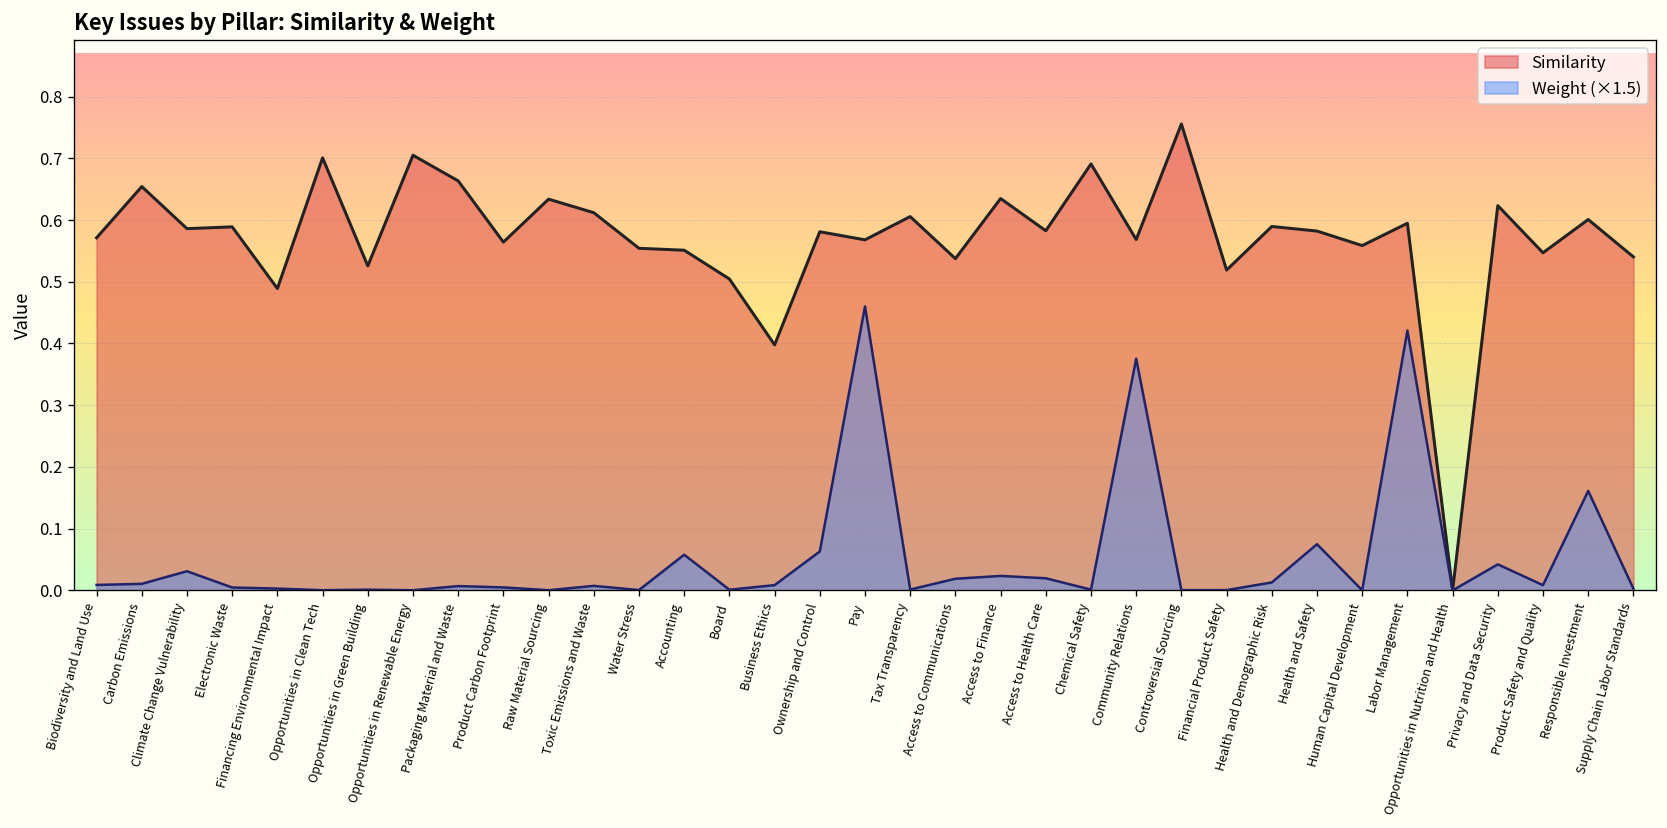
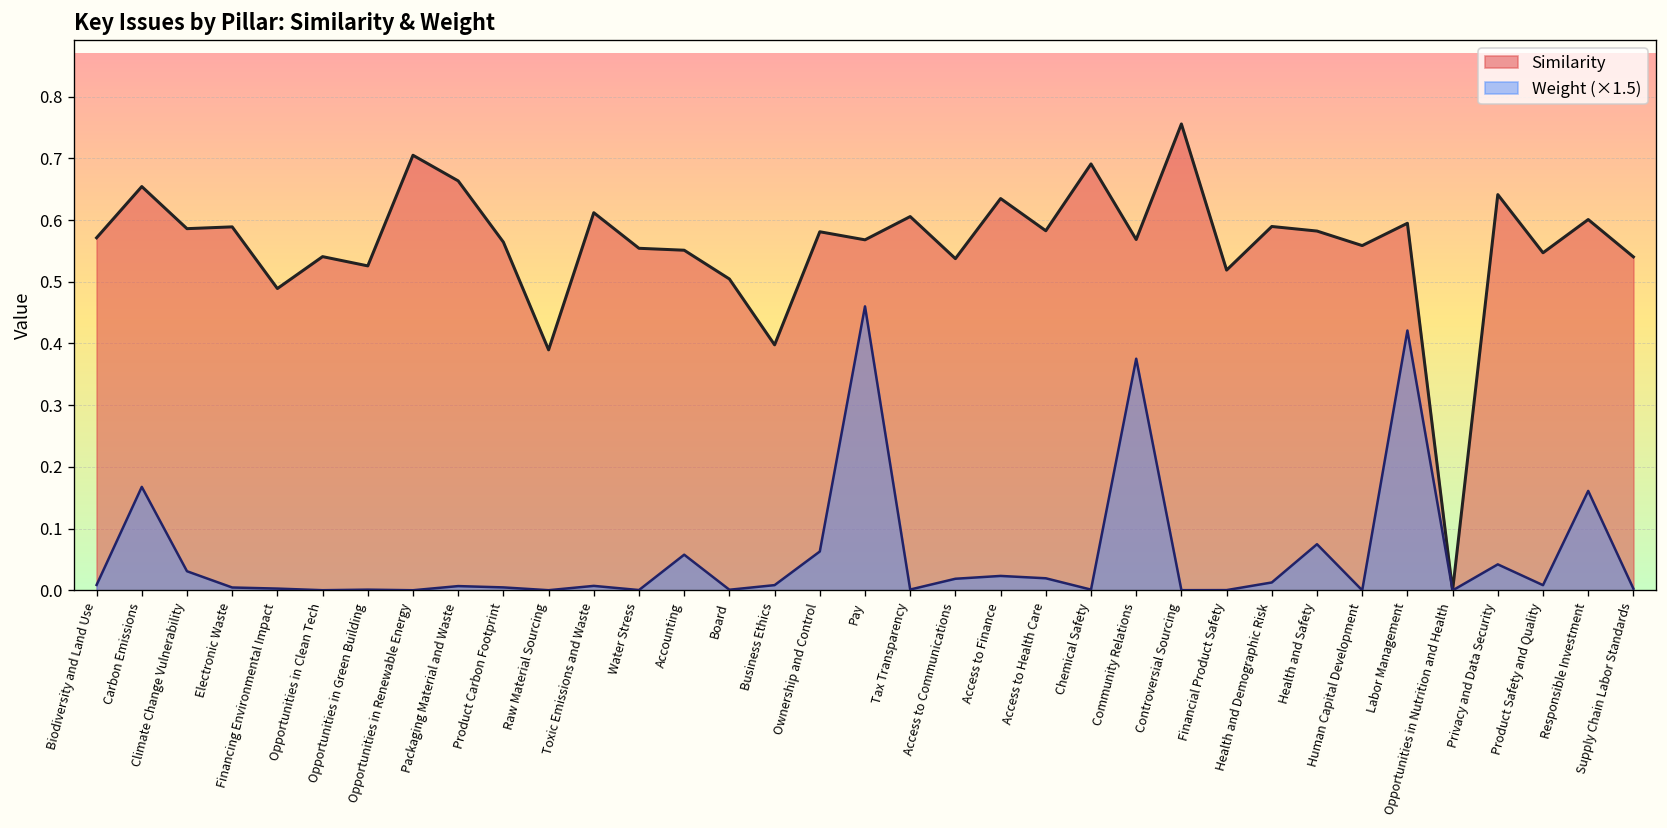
  {
    "Similarity": {
      "Biodiversity and Land Use": 0.57,
      "Carbon Emissions": 0.65,
      "Climate Change Vulnerability": 0.59,
      "Electronic Waste": 0.59,
      "Financing Environmental Impact": 0.49,
-     "Opportunities in Clean Tech": 0.70,
+     "Opportunities in Clean Tech": 0.54,
      "Opportunities in Green Building": 0.53,
      "Opportunities in Renewable Energy": 0.70,
      "Packaging Material and Waste": 0.66,
      "Product Carbon Footprint": 0.56,
-     "Raw Material Sourcing": 0.63,
+     "Raw Material Sourcing": 0.39,
      "Toxic Emissions and Waste": 0.61,
      "Water Stress": 0.55,
      "Accounting": 0.55,
      "Board": 0.50,
      "Business Ethics": 0.40,
      "Ownership and Control": 0.58,
      "Pay": 0.57,
      "Tax Transparency": 0.61,
      "Access to Communications": 0.54,
      "Access to Finance": 0.63,
      "Access to Health Care": 0.58,
      "Chemical Safety": 0.69,
      "Community Relations": 0.57,
      "Controversial Sourcing": 0.76,
      "Financial Product Safety": 0.52,
      "Health and Demographic Risk": 0.59,
      "Health and Safety": 0.58,
      "Human Capital Development": 0.56,
      "Labor Management": 0.59,
-     "Privacy and Data Security": 0.62,
+     "Privacy and Data Security": 0.64,
      "Product Safety and Quality": 0.55,
      "Responsible Investment": 0.60,
      "Supply Chain Labor Standards": 0.54
    },
    "Weight (×1.5)": {
      "Biodiversity and Land Use": 0.01,
-     "Carbon Emissions": 0.01,
+     "Carbon Emissions": 0.17,
      "Climate Change Vulnerability": 0.03,
      "Electronic Waste": 0.00,
      "Financing Environmental Impact": 0.00,
      "Opportunities in Clean Tech": 0.00,
      "Opportunities in Green Building": 0.00,
      "Opportunities in Renewable Energy": 0.00,
      "Packaging Material and Waste": 0.01,
      "Product Carbon Footprint": 0.00,
      "Raw Material Sourcing": 0.00,
      "Toxic Emissions and Waste": 0.01,
      "Water Stress": 0.00,
      "Accounting": 0.06,
      "Board": 0.00,
      "Business Ethics": 0.01,
      "Ownership and Control": 0.06,
      "Pay": 0.46,
      "Tax Transparency": 0.00,
      "Access to Communications": 0.02,
      "Access to Finance": 0.02,
      "Access to Health Care": 0.02,
      "Chemical Safety": 0.00,
      "Community Relations": 0.38,
      "Controversial Sourcing": 0.00,
      "Financial Product Safety": 0.00,
      "Health and Demographic Risk": 0.01,
      "Health and Safety": 0.07,
      "Human Capital Development": 0.00,
      "Labor Management": 0.42,
      "Privacy and Data Security": 0.04,
      "Product Safety and Quality": 0.01,
      "Responsible Investment": 0.16,
      "Supply Chain Labor Standards": 0.00
    }
  }
